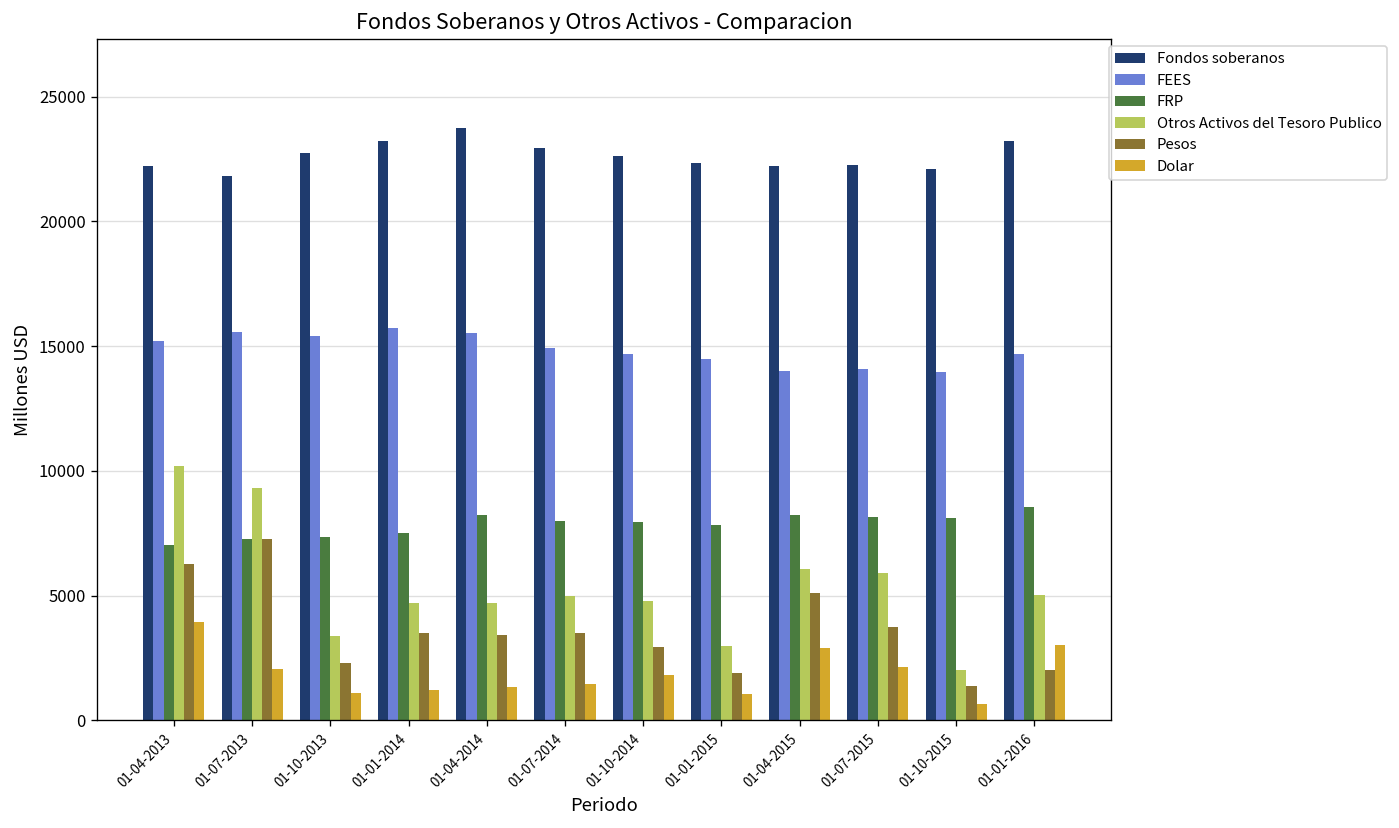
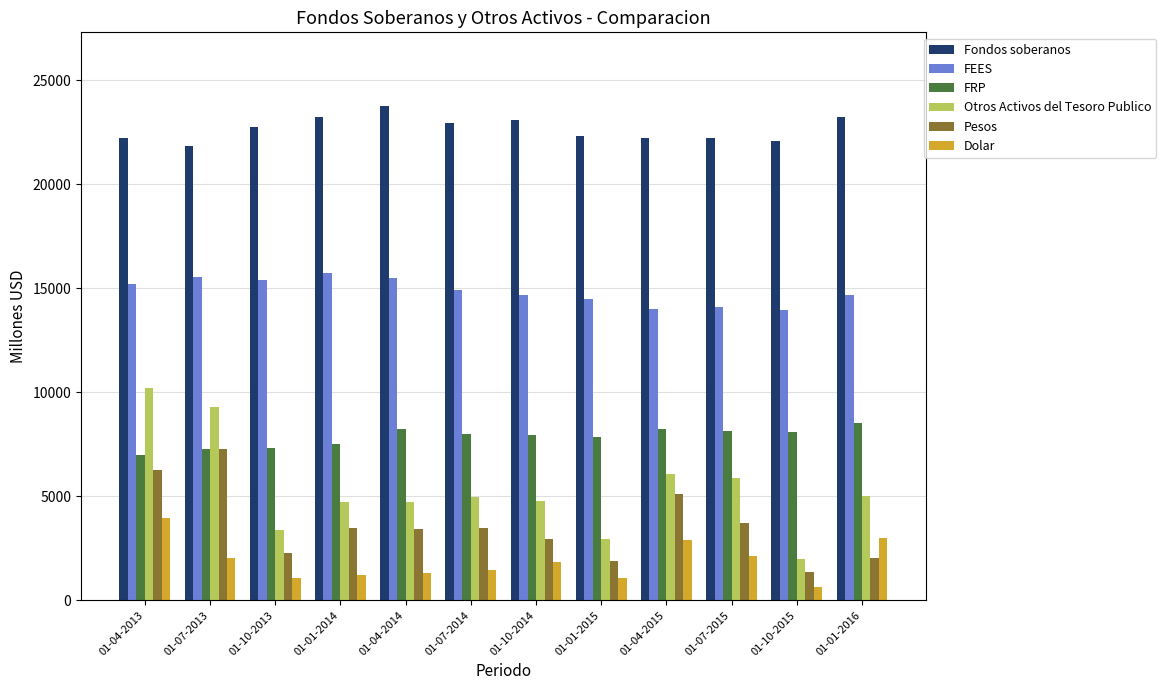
  {
    "Fondos soberanos": {
      "01-04-2013": 22200,
      "01-07-2013": 21800,
      "01-10-2013": 22800,
      "01-01-2014": 23200,
      "01-04-2014": 23800,
      "01-07-2014": 22900,
-     "01-10-2014": 22600,
+     "01-10-2014": 23100,
      "01-01-2015": 22300,
      "01-04-2015": 22200,
      "01-07-2015": 22200,
      "01-10-2015": 22100,
      "01-01-2016": 23200
    },
    "FEES": {
      "01-04-2013": 15200,
      "01-07-2013": 15600,
      "01-10-2013": 15400,
      "01-01-2014": 15700,
      "01-04-2014": 15500,
      "01-07-2014": 14900,
      "01-10-2014": 14700,
      "01-01-2015": 14500,
      "01-04-2015": 14000,
      "01-07-2015": 14100,
      "01-10-2015": 14000,
      "01-01-2016": 14700
    },
    "FRP": {
      "01-04-2013": 7000,
      "01-07-2013": 7300,
      "01-10-2013": 7300,
      "01-01-2014": 7500,
      "01-04-2014": 8200,
      "01-07-2014": 8000,
      "01-10-2014": 7900,
      "01-01-2015": 7800,
      "01-04-2015": 8200,
      "01-07-2015": 8100,
      "01-10-2015": 8100,
      "01-01-2016": 8500
    },
    "Otros Activos del Tesoro Publico": {
      "01-04-2013": 10200,
      "01-07-2013": 9300,
      "01-10-2013": 3400,
      "01-01-2014": 4700,
      "01-04-2014": 4700,
      "01-07-2014": 5000,
      "01-10-2014": 4800,
      "01-01-2015": 3000,
      "01-04-2015": 6100,
      "01-07-2015": 5900,
      "01-10-2015": 2000,
      "01-01-2016": 5000
    },
    "Pesos": {
      "01-04-2013": 6300,
      "01-07-2013": 7300,
      "01-10-2013": 2300,
      "01-01-2014": 3500,
      "01-04-2014": 3400,
      "01-07-2014": 3500,
      "01-10-2014": 3000,
      "01-01-2015": 1900,
      "01-04-2015": 5100,
      "01-07-2015": 3700,
      "01-10-2015": 1400,
      "01-01-2016": 2000
    },
    "Dolar": {
      "01-04-2013": 3900,
      "01-07-2013": 2000,
      "01-10-2013": 1100,
      "01-01-2014": 1200,
      "01-04-2014": 1300,
      "01-07-2014": 1500,
      "01-10-2014": 1800,
      "01-01-2015": 1100,
      "01-04-2015": 2900,
      "01-07-2015": 2200,
      "01-10-2015": 600,
      "01-01-2016": 3000
    }
  }
